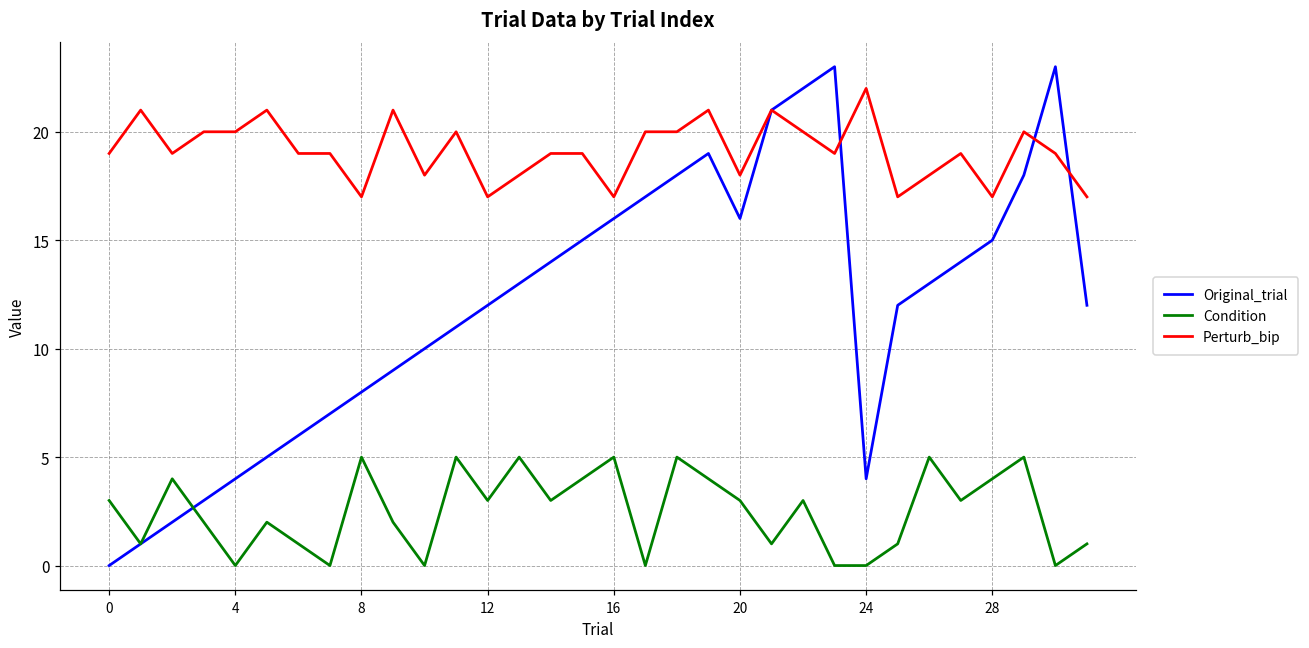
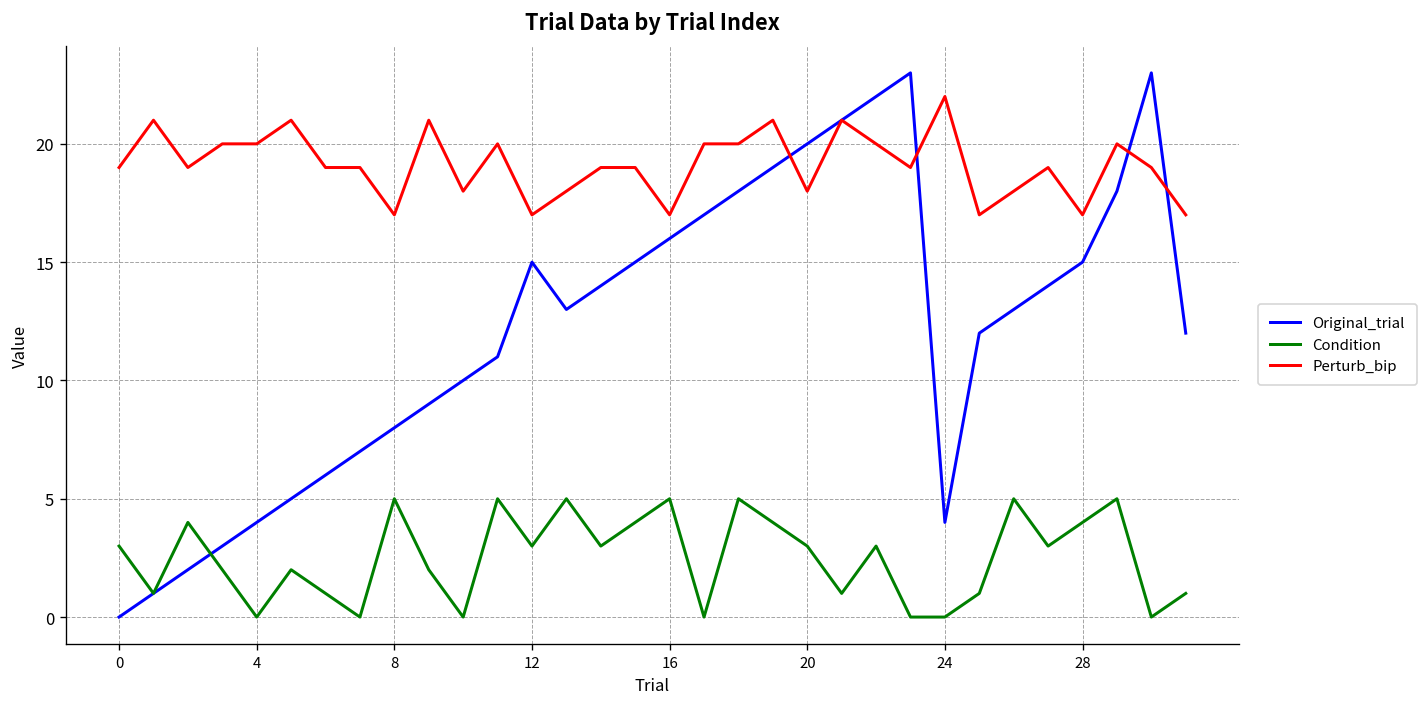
  {
    "Original_trial": {
      "0": 0,
      "4": 4,
      "8": 8,
-     "12": 12,
+     "12": 15,
      "16": 16,
-     "20": 16,
+     "20": 20,
      "24": 4,
      "28": 15
    },
    "Condition": {
      "0": 3,
      "4": 0,
      "8": 5,
      "12": 3,
      "16": 5,
      "20": 3,
      "24": 0,
      "28": 4
    },
    "Perturb_bip": {
      "0": 19,
      "4": 20,
      "8": 17,
      "12": 17,
      "16": 17,
      "20": 18,
      "24": 22,
      "28": 17
    }
  }
